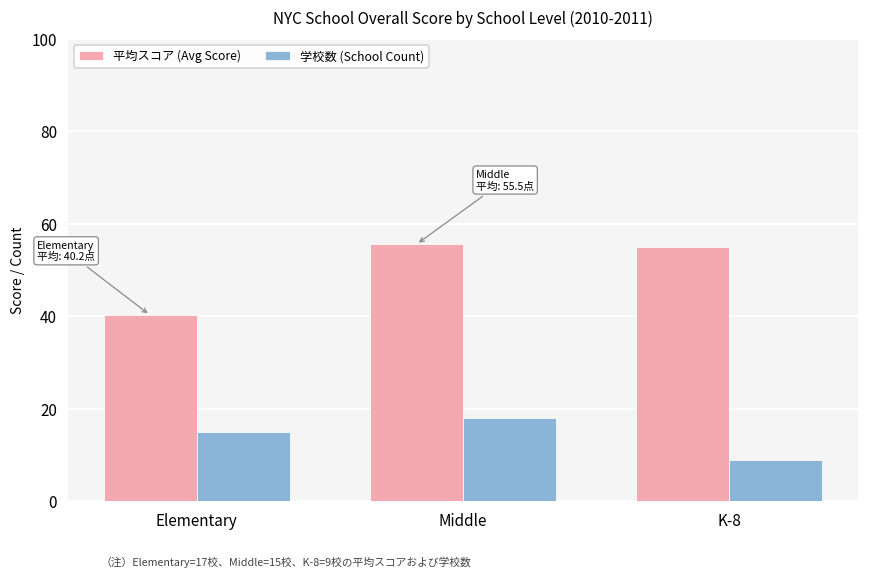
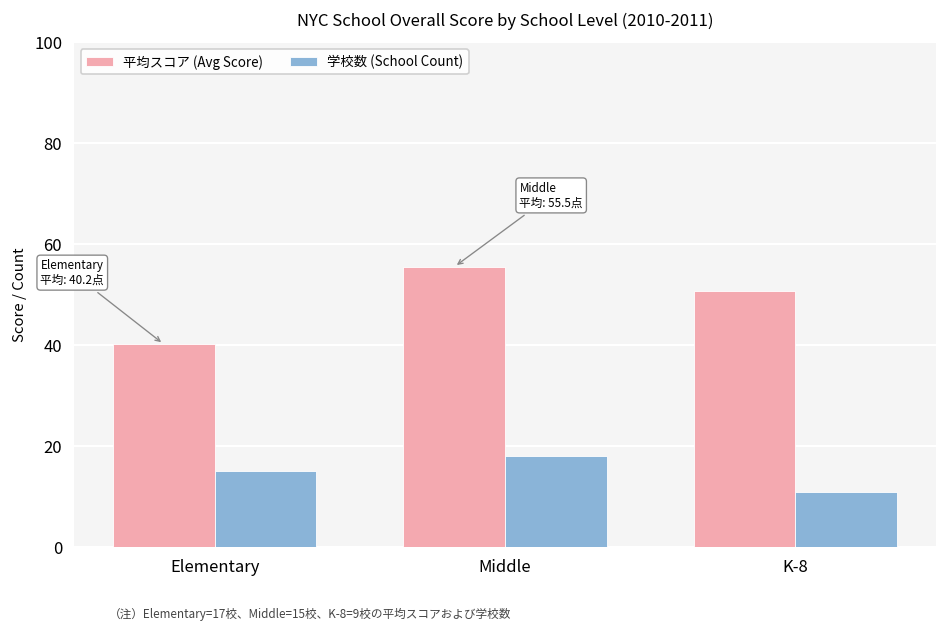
  {
    "平均スコア (Avg Score)": {
-     "K-8": 55
+     "K-8": 51
    },
    "学校数 (School Count)": {
      "Elementary": 15,
      "Middle": 18,
-     "K-8": 9
+     "K-8": 11
    }
  }
